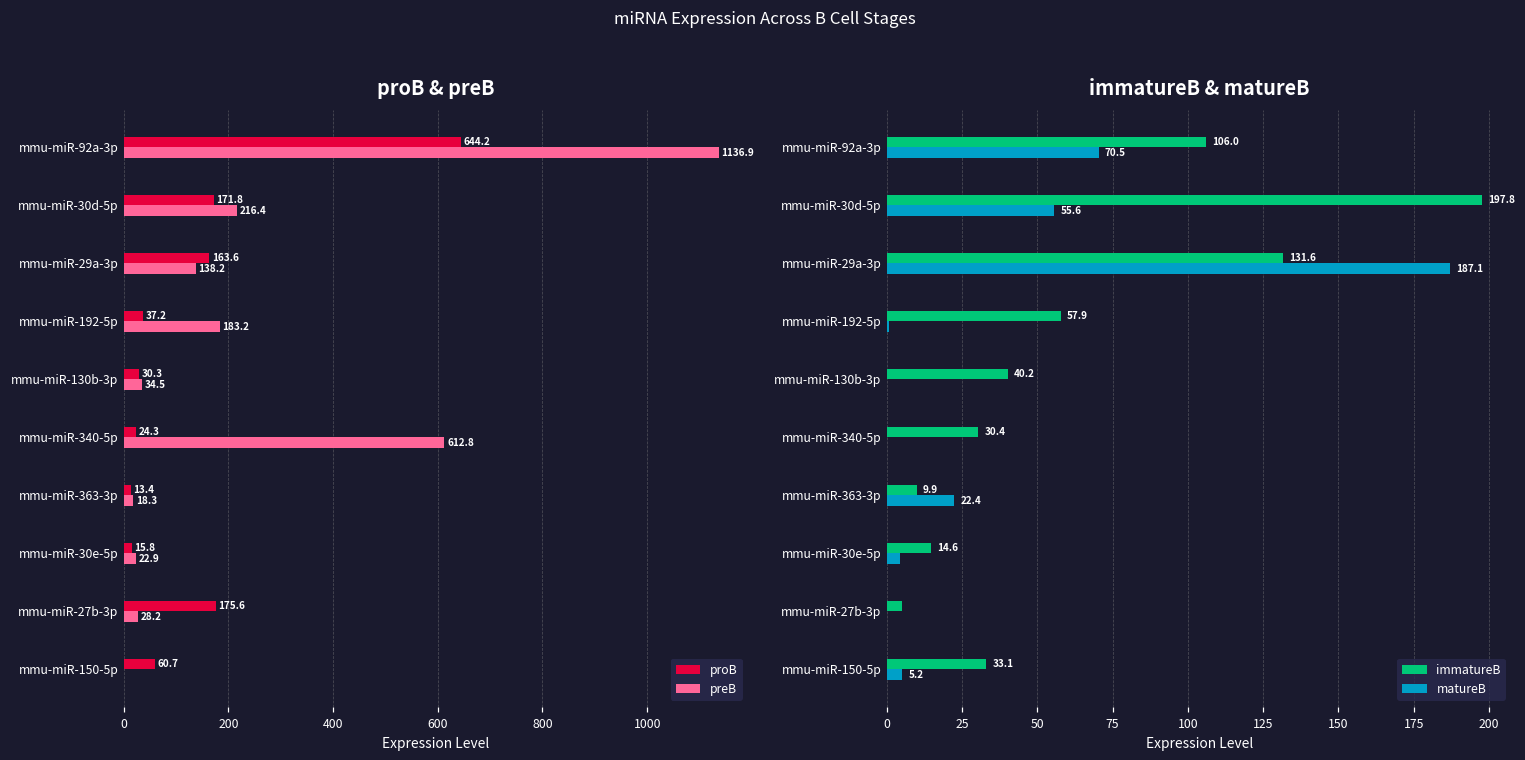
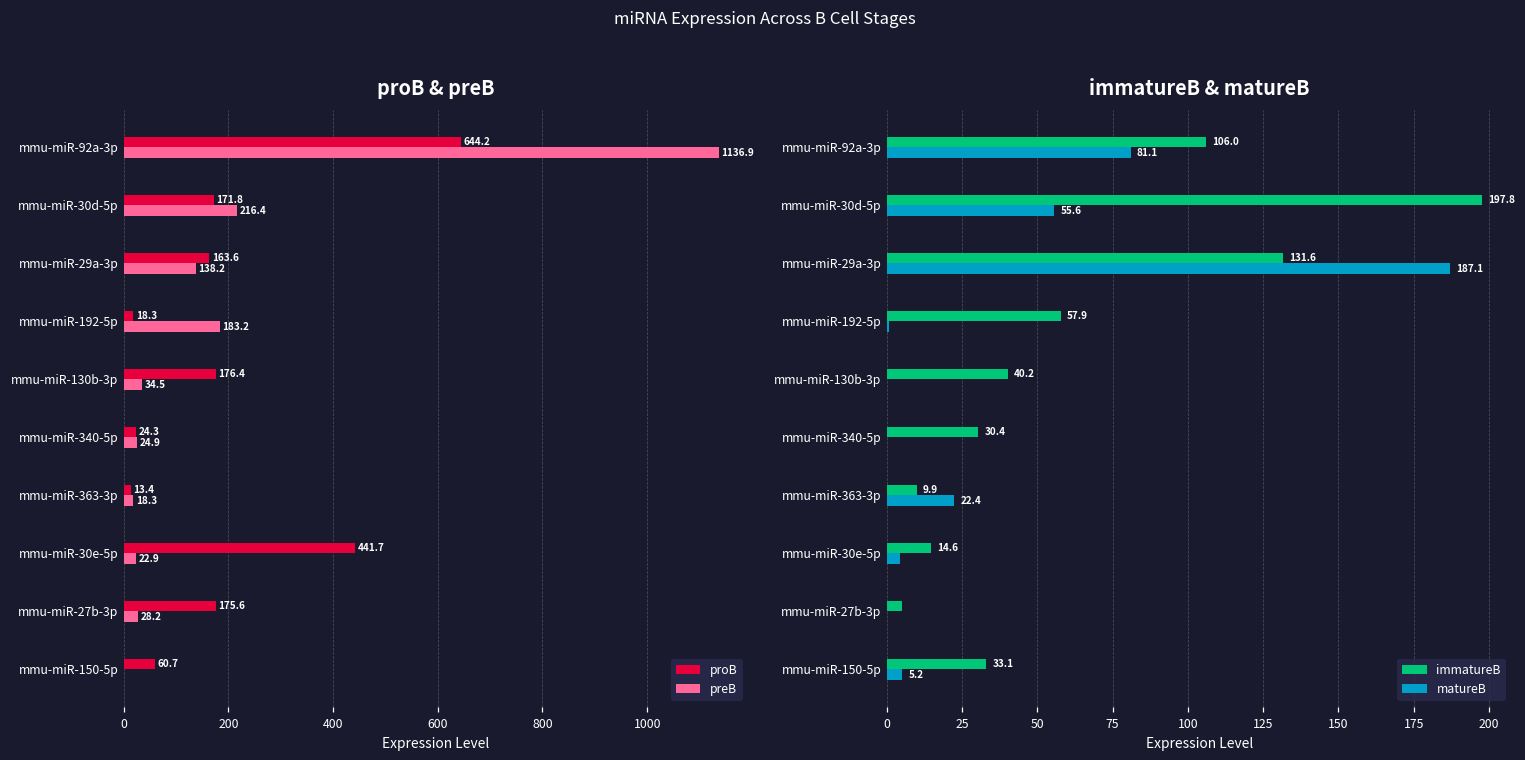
  {
    "proB & preB": {
      "proB": {
        "mmu-miR-92a-3p": 644.2,
        "mmu-miR-30d-5p": 171.8,
        "mmu-miR-29a-3p": 163.6,
-       "mmu-miR-192-5p": 37.2,
-       "mmu-miR-130b-3p": 30.3,
+       "mmu-miR-192-5p": 18.3,
+       "mmu-miR-130b-3p": 176.4,
        "mmu-miR-340-5p": 24.3,
        "mmu-miR-363-3p": 13.4,
-       "mmu-miR-30e-5p": 15.8,
+       "mmu-miR-30e-5p": 441.7,
        "mmu-miR-27b-3p": 175.6,
        "mmu-miR-150-5p": 60.7
      },
      "preB": {
        "mmu-miR-92a-3p": 1136.9,
        "mmu-miR-30d-5p": 216.4,
        "mmu-miR-29a-3p": 138.2,
        "mmu-miR-192-5p": 183.2,
        "mmu-miR-130b-3p": 34.5,
-       "mmu-miR-340-5p": 612.8,
+       "mmu-miR-340-5p": 24.9,
        "mmu-miR-363-3p": 18.3,
        "mmu-miR-30e-5p": 22.9,
        "mmu-miR-27b-3p": 28.2
      }
    },
    "immatureB & matureB": {
      "immatureB": {
        "mmu-miR-92a-3p": 106.0,
        "mmu-miR-30d-5p": 197.8,
        "mmu-miR-29a-3p": 131.6,
        "mmu-miR-192-5p": 57.9,
        "mmu-miR-130b-3p": 40.2,
        "mmu-miR-340-5p": 30.4,
        "mmu-miR-363-3p": 9.9,
        "mmu-miR-30e-5p": 14.6,
        "mmu-miR-150-5p": 33.1
      },
      "matureB": {
-       "mmu-miR-92a-3p": 70.5,
+       "mmu-miR-92a-3p": 81.1,
        "mmu-miR-30d-5p": 55.6,
        "mmu-miR-29a-3p": 187.1,
        "mmu-miR-363-3p": 22.4,
        "mmu-miR-150-5p": 5.2
      }
    }
  }
